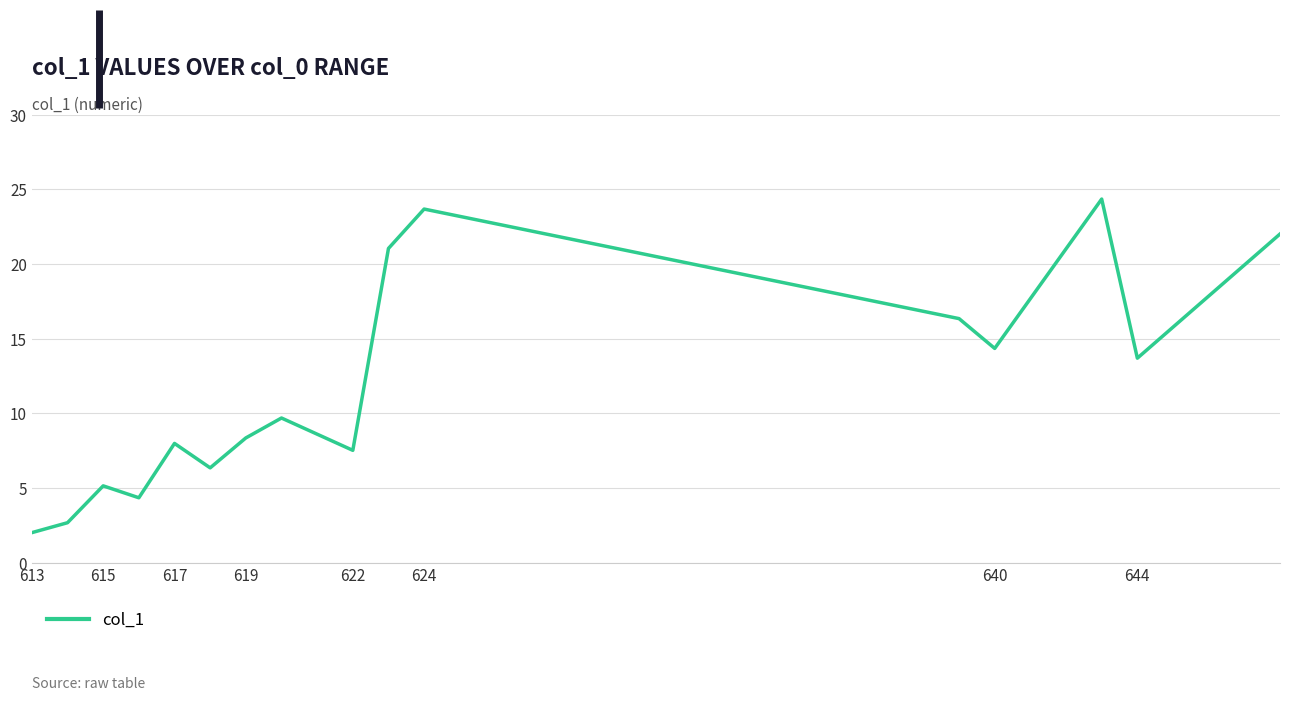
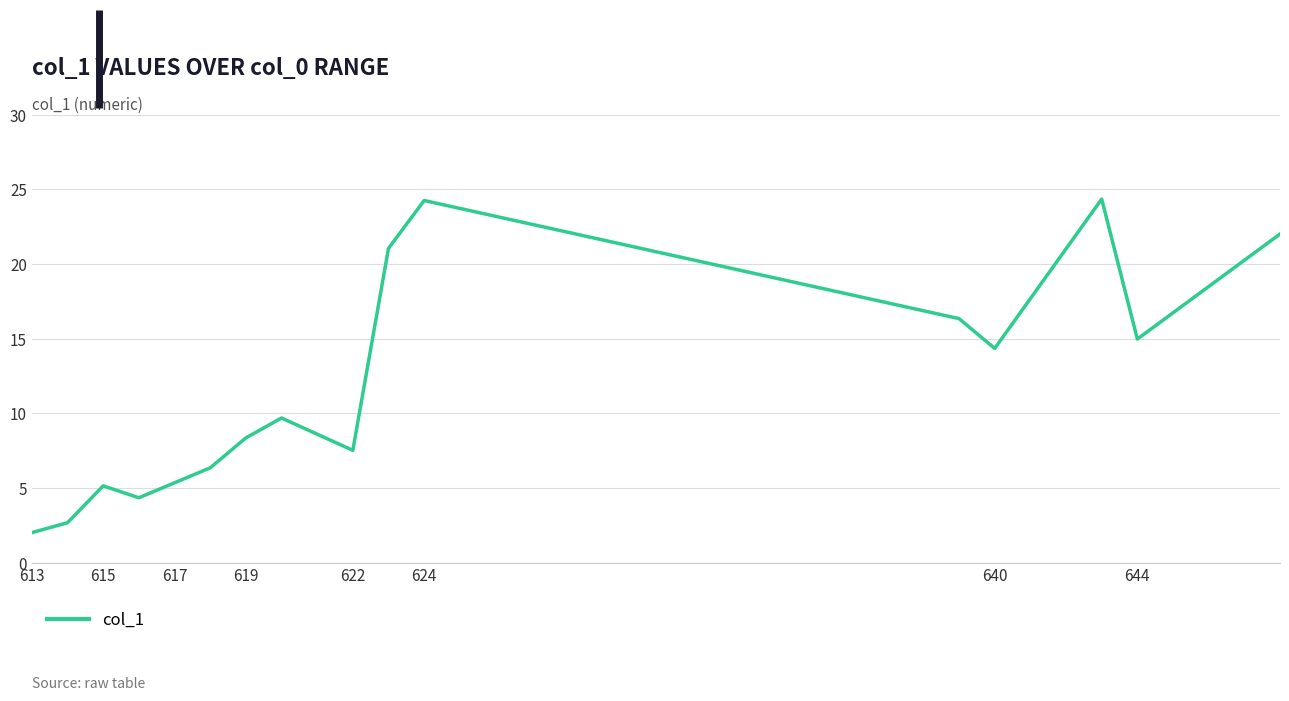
  {
    "613": 2.0,
    "615": 5.1,
-   "617": 8.0,
+   "617": 5.3,
    "619": 8.3,
    "622": 7.5,
-   "624": 23.7,
+   "624": 24.2,
    "640": 14.3,
-   "644": 13.7
+   "644": 15.0
  }
